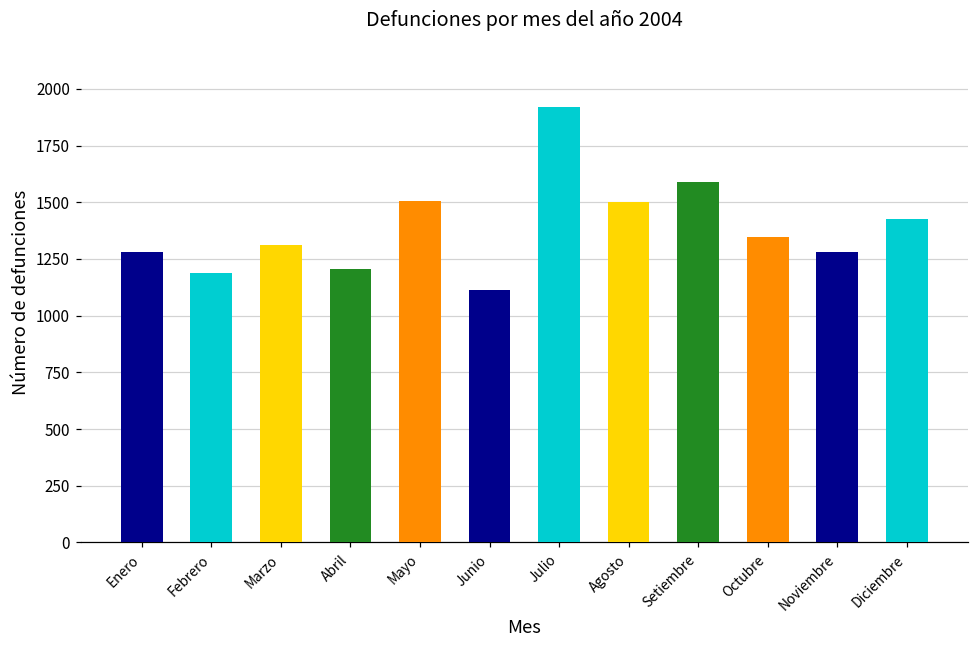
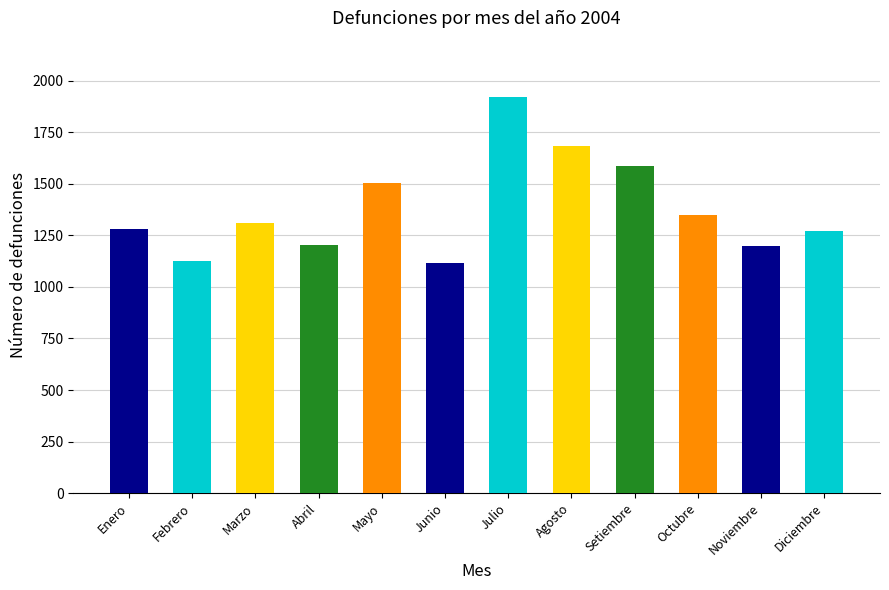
  {
    "Enero": 1280,
-   "Febrero": 1190,
+   "Febrero": 1130,
    "Marzo": 1310,
    "Abril": 1210,
    "Mayo": 1500,
    "Junio": 1120,
    "Julio": 1920,
-   "Agosto": 1500,
+   "Agosto": 1690,
    "Setiembre": 1590,
    "Octubre": 1350,
-   "Noviembre": 1280,
-   "Diciembre": 1430
+   "Noviembre": 1200,
+   "Diciembre": 1270
  }
